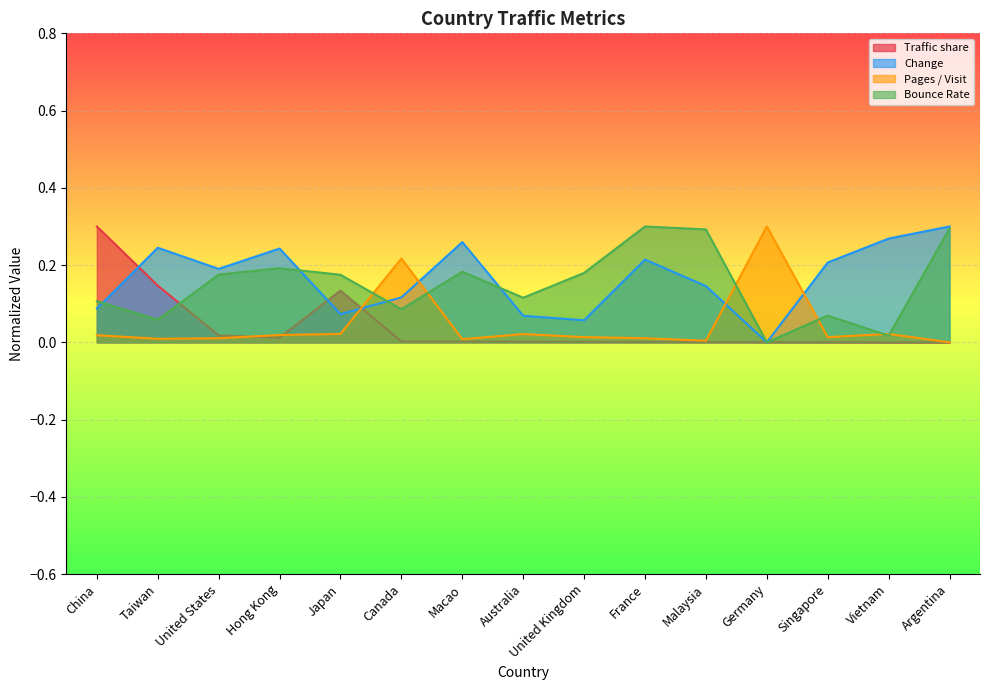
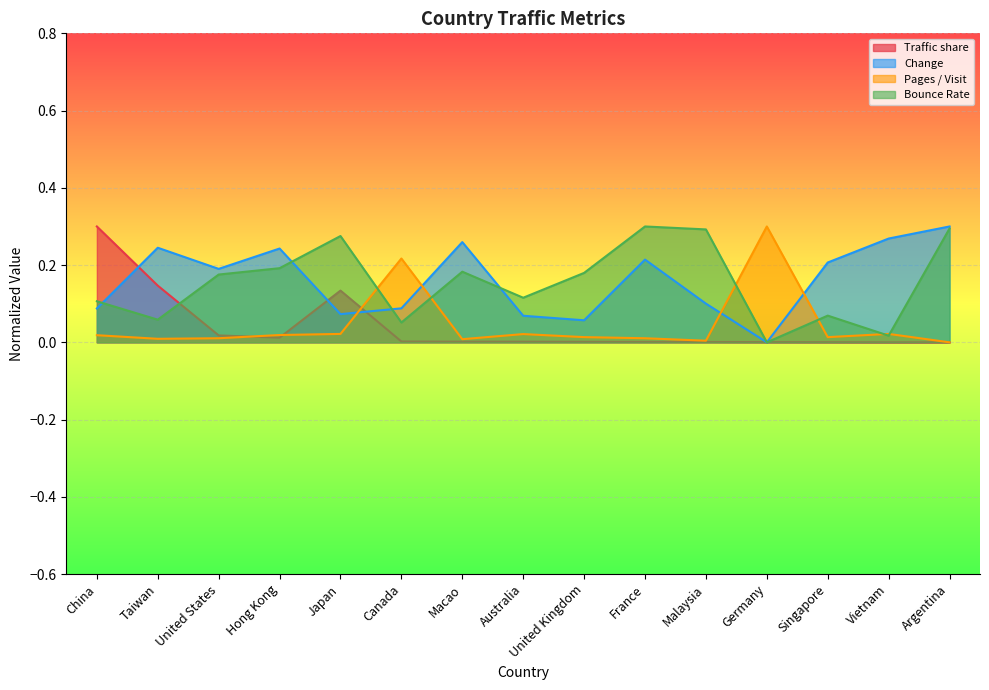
  {
    "Traffic share": {
      "China": 0.30,
      "Taiwan": 0.15,
      "United States": 0.02,
      "Hong Kong": 0.01,
      "Japan": 0.13,
      "Canada": 0.00,
      "Australia": 0.00,
      "United Kingdom": 0.00,
      "France": 0.00,
      "Singapore": 0.00,
      "Vietnam": 0.00
    },
    "Change": {
      "China": 0.09,
      "Taiwan": 0.24,
      "United States": 0.19,
      "Hong Kong": 0.24,
      "Japan": 0.07,
-     "Canada": 0.12,
+     "Canada": 0.09,
      "Macao": 0.26,
      "Australia": 0.07,
      "United Kingdom": 0.06,
      "France": 0.21,
-     "Malaysia": 0.15,
+     "Malaysia": 0.10,
      "Singapore": 0.21,
      "Vietnam": 0.27
    },
    "Pages / Visit": {
      "China": 0.02,
      "Taiwan": 0.01,
      "United States": 0.01,
      "Hong Kong": 0.02,
      "Japan": 0.02,
      "Canada": 0.22,
      "Australia": 0.02,
      "United Kingdom": 0.01,
      "France": 0.01,
      "Germany": 0.30,
      "Singapore": 0.01
    },
    "Bounce Rate": {
      "China": 0.11,
      "Taiwan": 0.06,
      "United States": 0.18,
      "Hong Kong": 0.19,
-     "Japan": 0.17,
-     "Canada": 0.09,
+     "Japan": 0.28,
+     "Canada": 0.05,
      "Macao": 0.18,
      "Australia": 0.12,
      "United Kingdom": 0.18,
      "France": 0.30,
      "Malaysia": 0.29,
      "Singapore": 0.07
    }
  }
